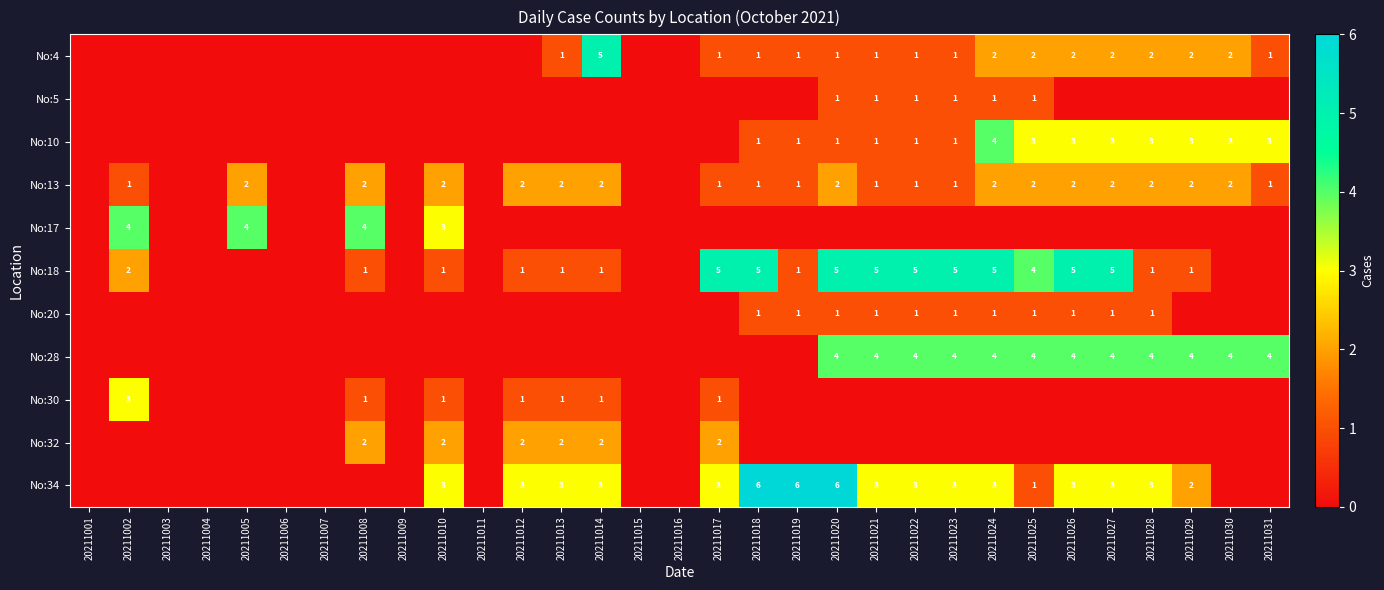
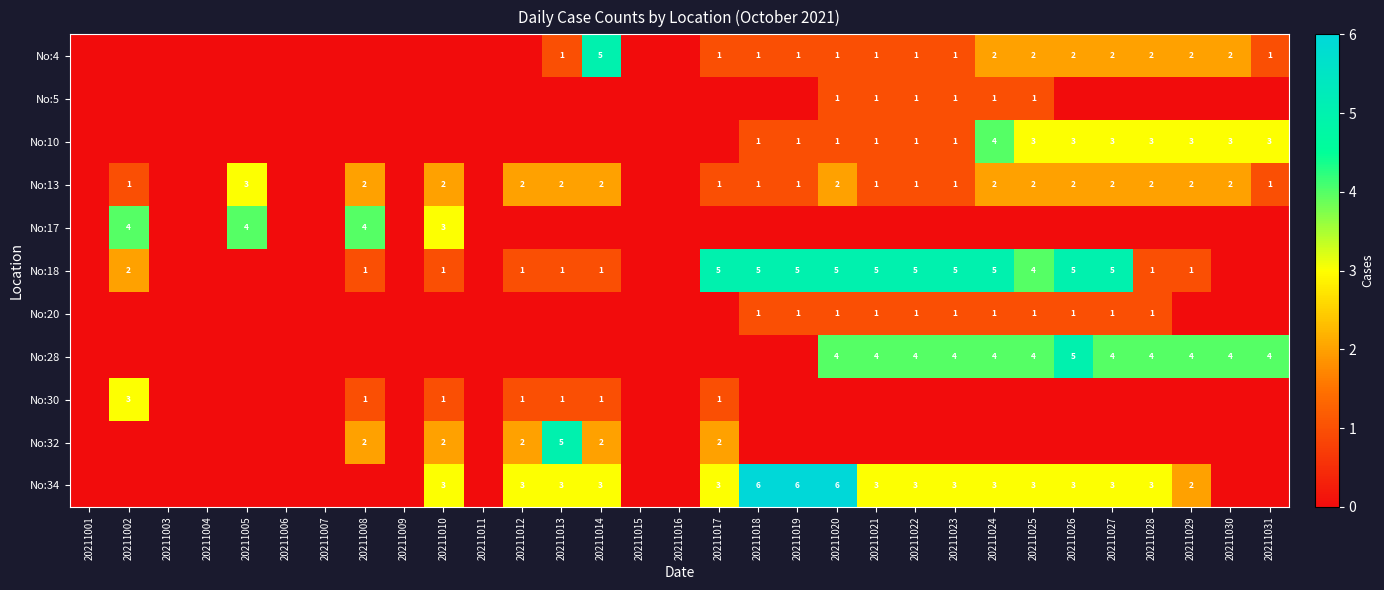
  {
    "No:4": {
      "20211013": 1,
      "20211014": 5,
      "20211017": 1,
      "20211018": 1,
      "20211019": 1,
      "20211020": 1,
      "20211021": 1,
      "20211022": 1,
      "20211023": 1,
      "20211024": 2,
      "20211025": 2,
      "20211026": 2,
      "20211027": 2,
      "20211028": 2,
      "20211029": 2,
      "20211030": 2,
      "20211031": 1
    },
    "No:5": {
      "20211020": 1,
      "20211021": 1,
      "20211022": 1,
      "20211023": 1,
      "20211024": 1,
      "20211025": 1
    },
    "No:10": {
      "20211018": 1,
      "20211019": 1,
      "20211020": 1,
      "20211021": 1,
      "20211022": 1,
      "20211023": 1,
      "20211024": 4,
      "20211025": 3,
      "20211026": 3,
      "20211027": 3,
      "20211028": 3,
      "20211029": 3,
      "20211030": 3,
      "20211031": 3
    },
    "No:13": {
      "20211002": 1,
-     "20211005": 2,
+     "20211005": 3,
      "20211008": 2,
      "20211010": 2,
      "20211012": 2,
      "20211013": 2,
      "20211014": 2,
      "20211017": 1,
      "20211018": 1,
      "20211019": 1,
      "20211020": 2,
      "20211021": 1,
      "20211022": 1,
      "20211023": 1,
      "20211024": 2,
      "20211025": 2,
      "20211026": 2,
      "20211027": 2,
      "20211028": 2,
      "20211029": 2,
      "20211030": 2,
      "20211031": 1
    },
    "No:17": {
      "20211002": 4,
      "20211005": 4,
      "20211008": 4,
      "20211010": 3
    },
    "No:18": {
      "20211002": 2,
      "20211008": 1,
      "20211010": 1,
      "20211012": 1,
      "20211013": 1,
      "20211014": 1,
      "20211017": 5,
      "20211018": 5,
-     "20211019": 1,
+     "20211019": 5,
      "20211020": 5,
      "20211021": 5,
      "20211022": 5,
      "20211023": 5,
      "20211024": 5,
      "20211025": 4,
      "20211026": 5,
      "20211027": 5,
      "20211028": 1,
      "20211029": 1
    },
    "No:20": {
      "20211018": 1,
      "20211019": 1,
      "20211020": 1,
      "20211021": 1,
      "20211022": 1,
      "20211023": 1,
      "20211024": 1,
      "20211025": 1,
      "20211026": 1,
      "20211027": 1,
      "20211028": 1
    },
    "No:28": {
      "20211020": 4,
      "20211021": 4,
      "20211022": 4,
      "20211023": 4,
      "20211024": 4,
      "20211025": 4,
-     "20211026": 4,
+     "20211026": 5,
      "20211027": 4,
      "20211028": 4,
      "20211029": 4,
      "20211030": 4,
      "20211031": 4
    },
    "No:30": {
      "20211002": 3,
      "20211008": 1,
      "20211010": 1,
      "20211012": 1,
      "20211013": 1,
      "20211014": 1,
      "20211017": 1
    },
    "No:32": {
      "20211008": 2,
      "20211010": 2,
      "20211012": 2,
-     "20211013": 2,
+     "20211013": 5,
      "20211014": 2,
      "20211017": 2
    },
    "No:34": {
      "20211010": 3,
      "20211012": 3,
      "20211013": 3,
      "20211014": 3,
      "20211017": 3,
      "20211018": 6,
      "20211019": 6,
      "20211020": 6,
      "20211021": 3,
      "20211022": 3,
      "20211023": 3,
      "20211024": 3,
-     "20211025": 1,
+     "20211025": 3,
      "20211026": 3,
      "20211027": 3,
      "20211028": 3,
      "20211029": 2
    }
  }
